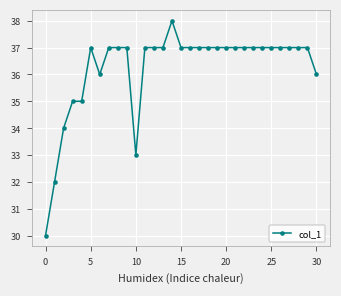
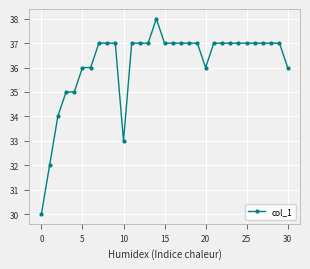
  {
    "0": 30,
-   "5": 37,
+   "5": 36,
    "10": 33,
    "15": 37,
-   "20": 37,
+   "20": 36,
    "25": 37,
    "30": 36
  }
